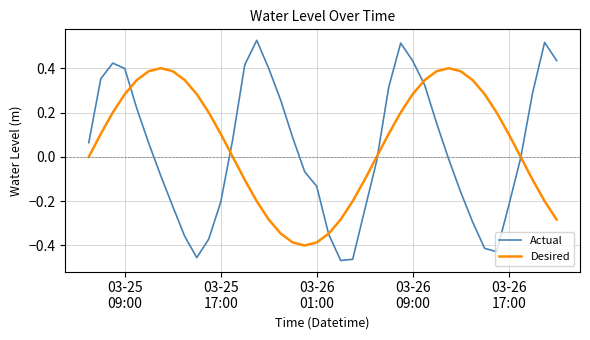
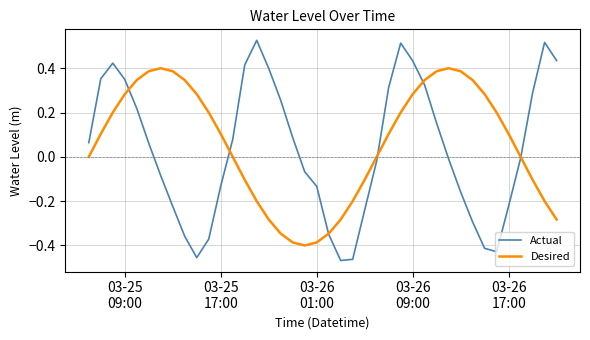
  {
    "Actual": {
-     "03-25 09:00": 0.40,
-     "03-25 17:00": -0.20,
+     "03-25 09:00": 0.35,
+     "03-25 17:00": -0.13,
      "03-26 01:00": -0.13,
      "03-26 09:00": 0.43,
      "03-26 17:00": -0.22
    },
    "Desired": {
      "03-25 09:00": 0.28,
      "03-25 17:00": 0.10,
      "03-26 01:00": -0.39,
      "03-26 09:00": 0.28,
      "03-26 17:00": 0.10
    }
  }
